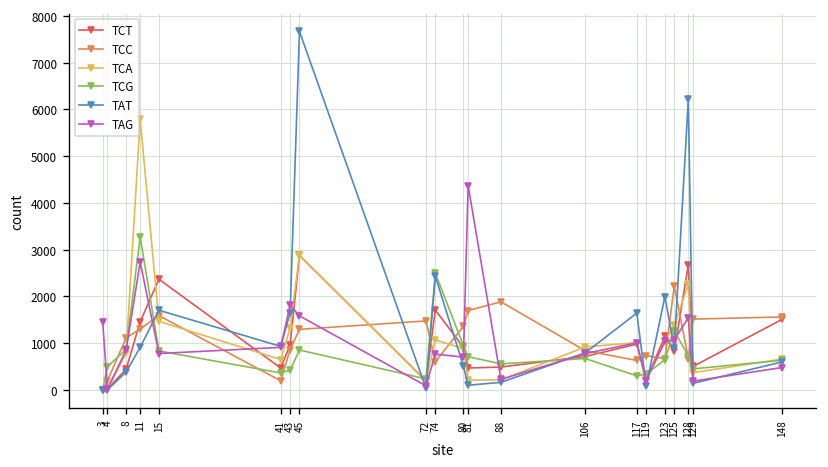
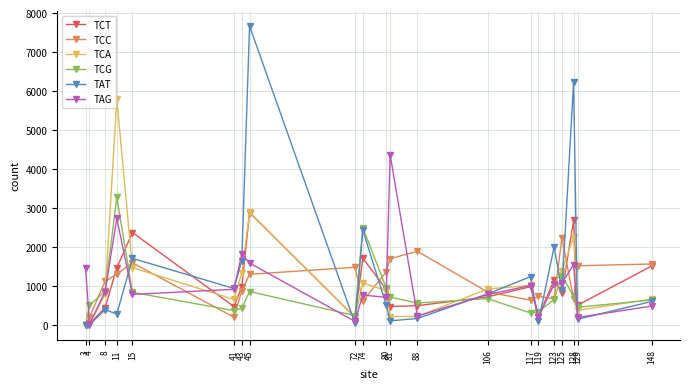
  {
    "TCG": {
      "4": 500,
      "11": 3300,
      "41": 400,
      "43": 400,
      "45": 900,
      "81": 700,
      "88": 600,
      "117": 300,
      "119": 300,
      "125": 1300
    },
    "TAT": {
-     "11": 900,
+     "11": 300,
      "15": 1700,
      "43": 1600,
      "45": 7700,
      "80": 500,
      "81": 100,
-     "117": 1600,
+     "117": 1200,
      "119": 100,
      "123": 2000,
      "125": 900,
      "128": 6200
    },
    "TAG": {
      "3": 1500,
      "11": 2700,
      "43": 1800,
      "45": 1600,
      "74": 800,
      "80": 700,
      "81": 4400,
      "125": 1100,
      "128": 1500,
      "148": 500
    }
  }
